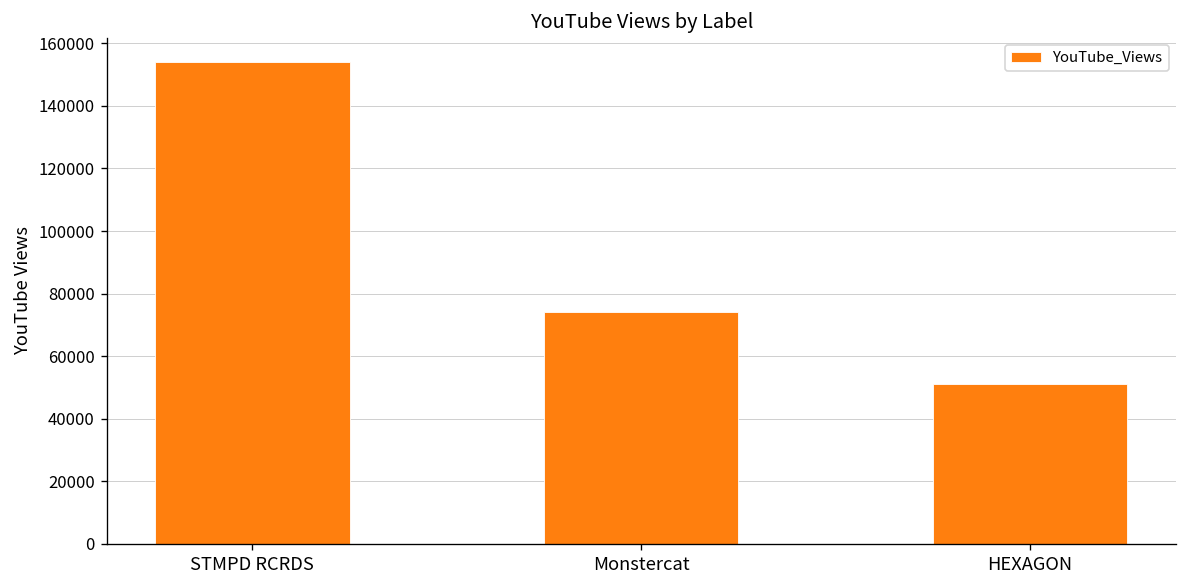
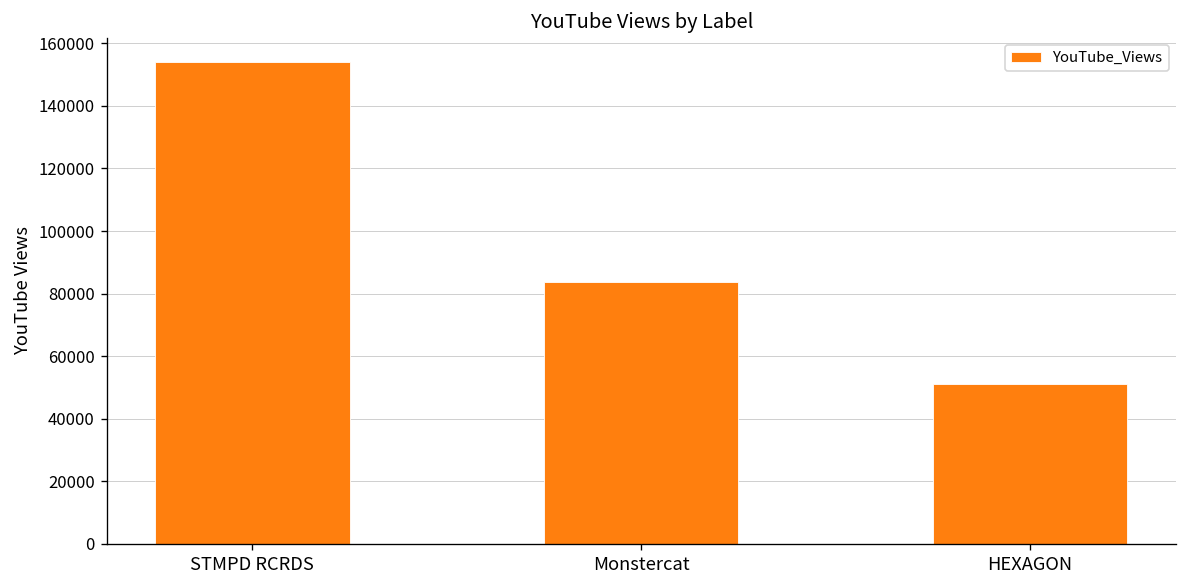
  {
    "STMPD RCRDS": 154000,
-   "Monstercat": 74000,
+   "Monstercat": 84000,
    "HEXAGON": 51000
  }
